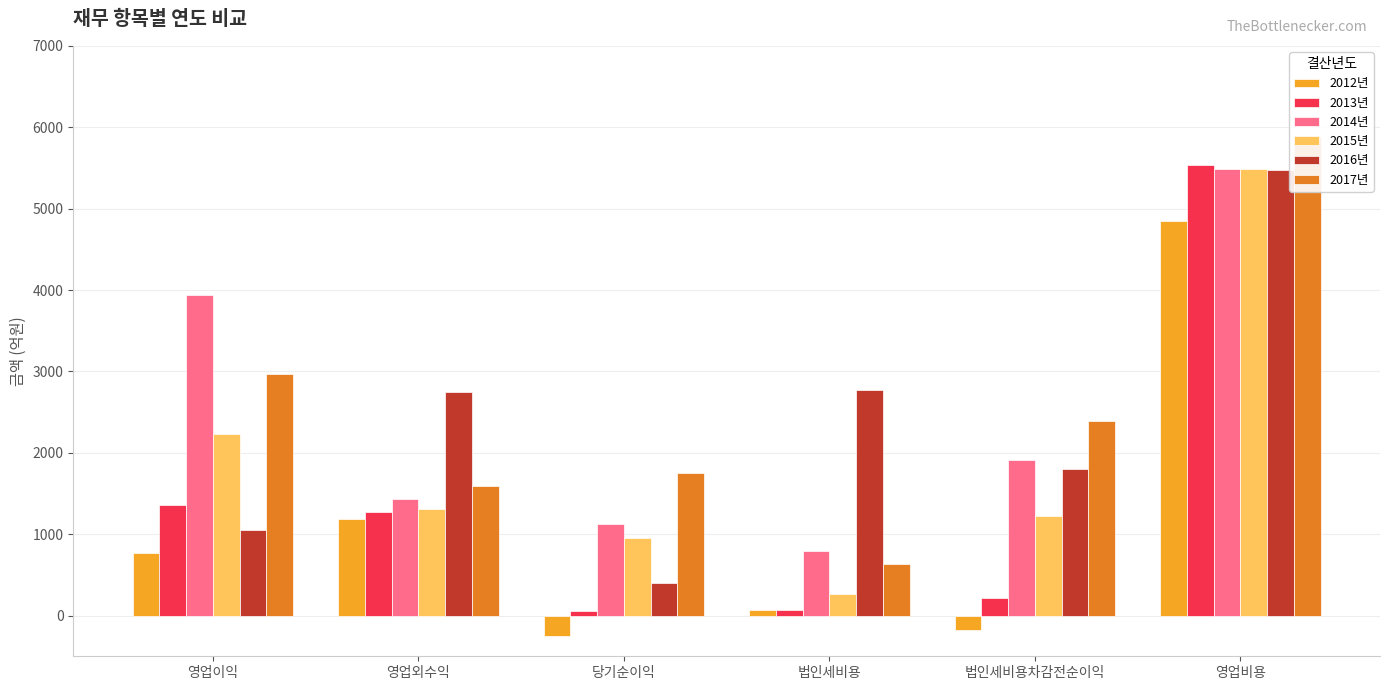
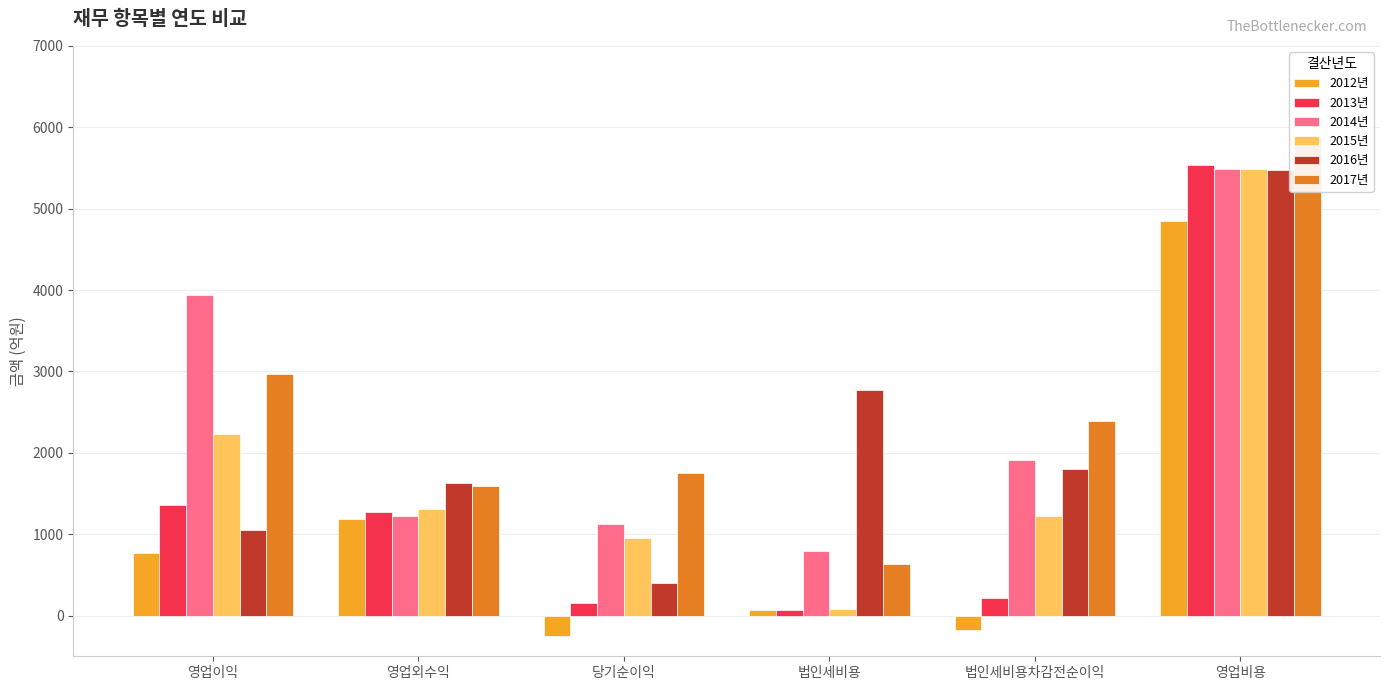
  {
    "2013년": {
      "영업이익": 1400,
      "영업외수익": 1300,
-     "당기순이익": 100,
+     "당기순이익": 200,
      "법인세비용": 100,
      "법인세비용차감전순이익": 200,
      "영업비용": 5500
    },
    "2014년": {
      "영업이익": 3900,
-     "영업외수익": 1400,
+     "영업외수익": 1200,
      "당기순이익": 1100,
      "법인세비용": 800,
      "법인세비용차감전순이익": 1900,
      "영업비용": 5500
    },
    "2015년": {
      "영업이익": 2200,
      "영업외수익": 1300,
      "당기순이익": 1000,
-     "법인세비용": 300,
+     "법인세비용": 100,
      "법인세비용차감전순이익": 1200,
      "영업비용": 5500
    },
    "2016년": {
      "영업이익": 1000,
-     "영업외수익": 2700,
+     "영업외수익": 1600,
      "당기순이익": 400,
      "법인세비용": 2800,
      "법인세비용차감전순이익": 1800,
      "영업비용": 5500
    }
  }
